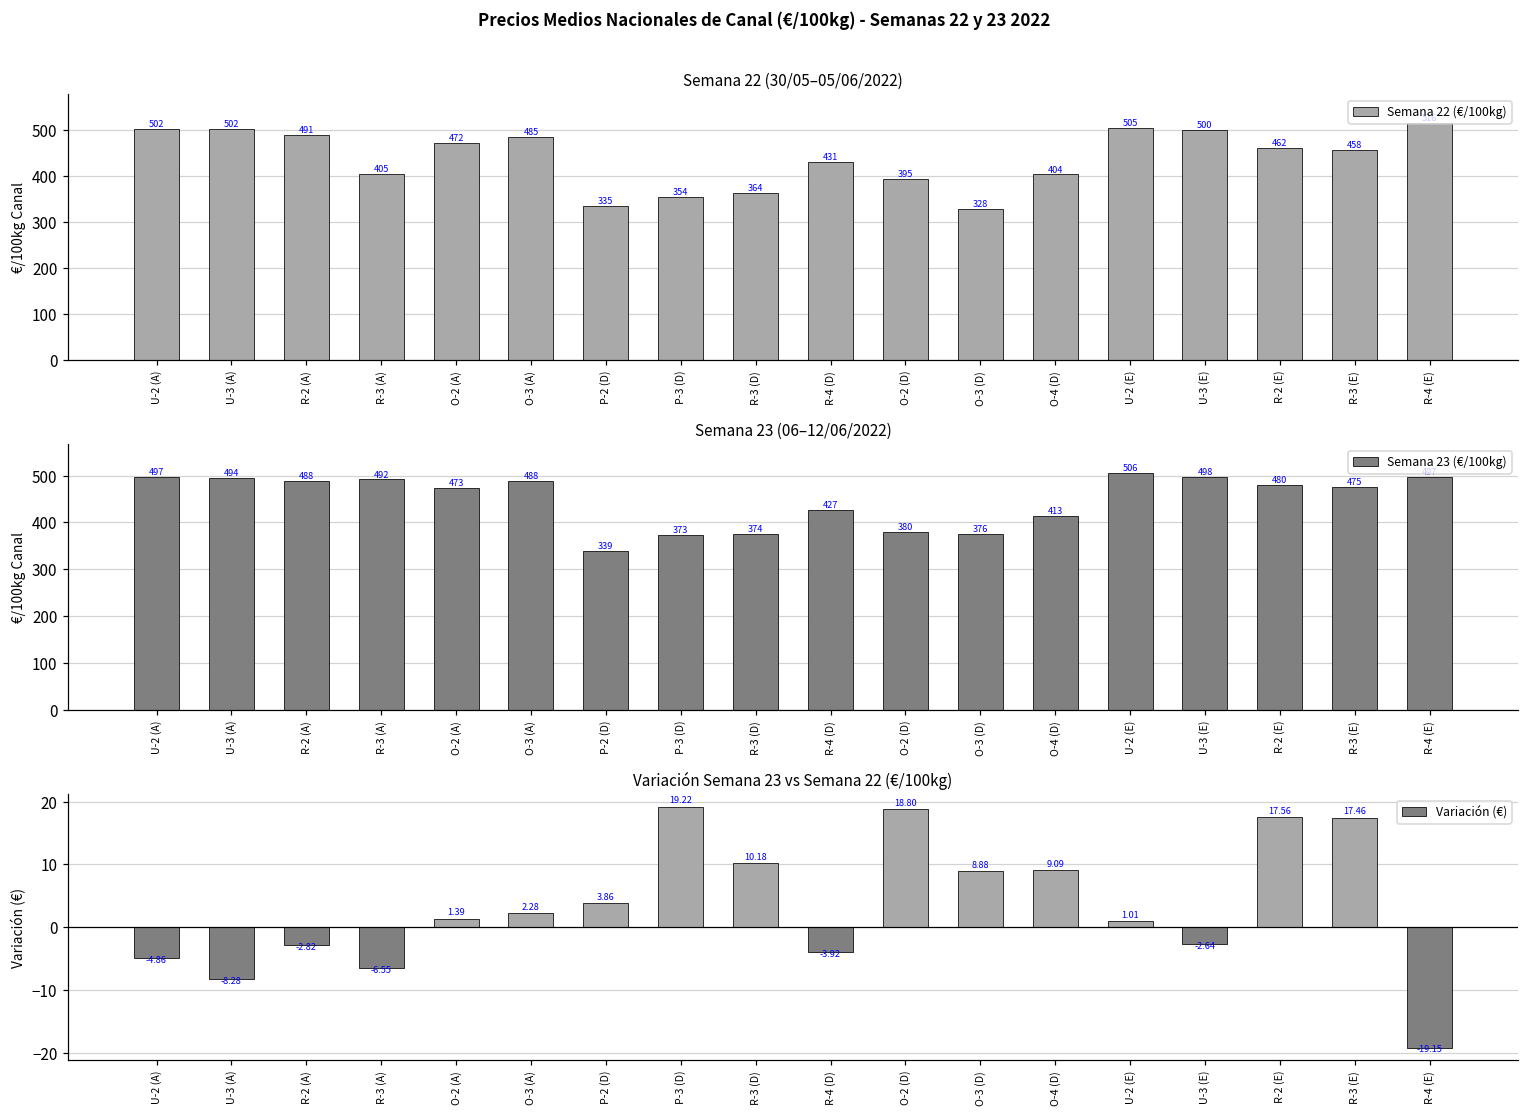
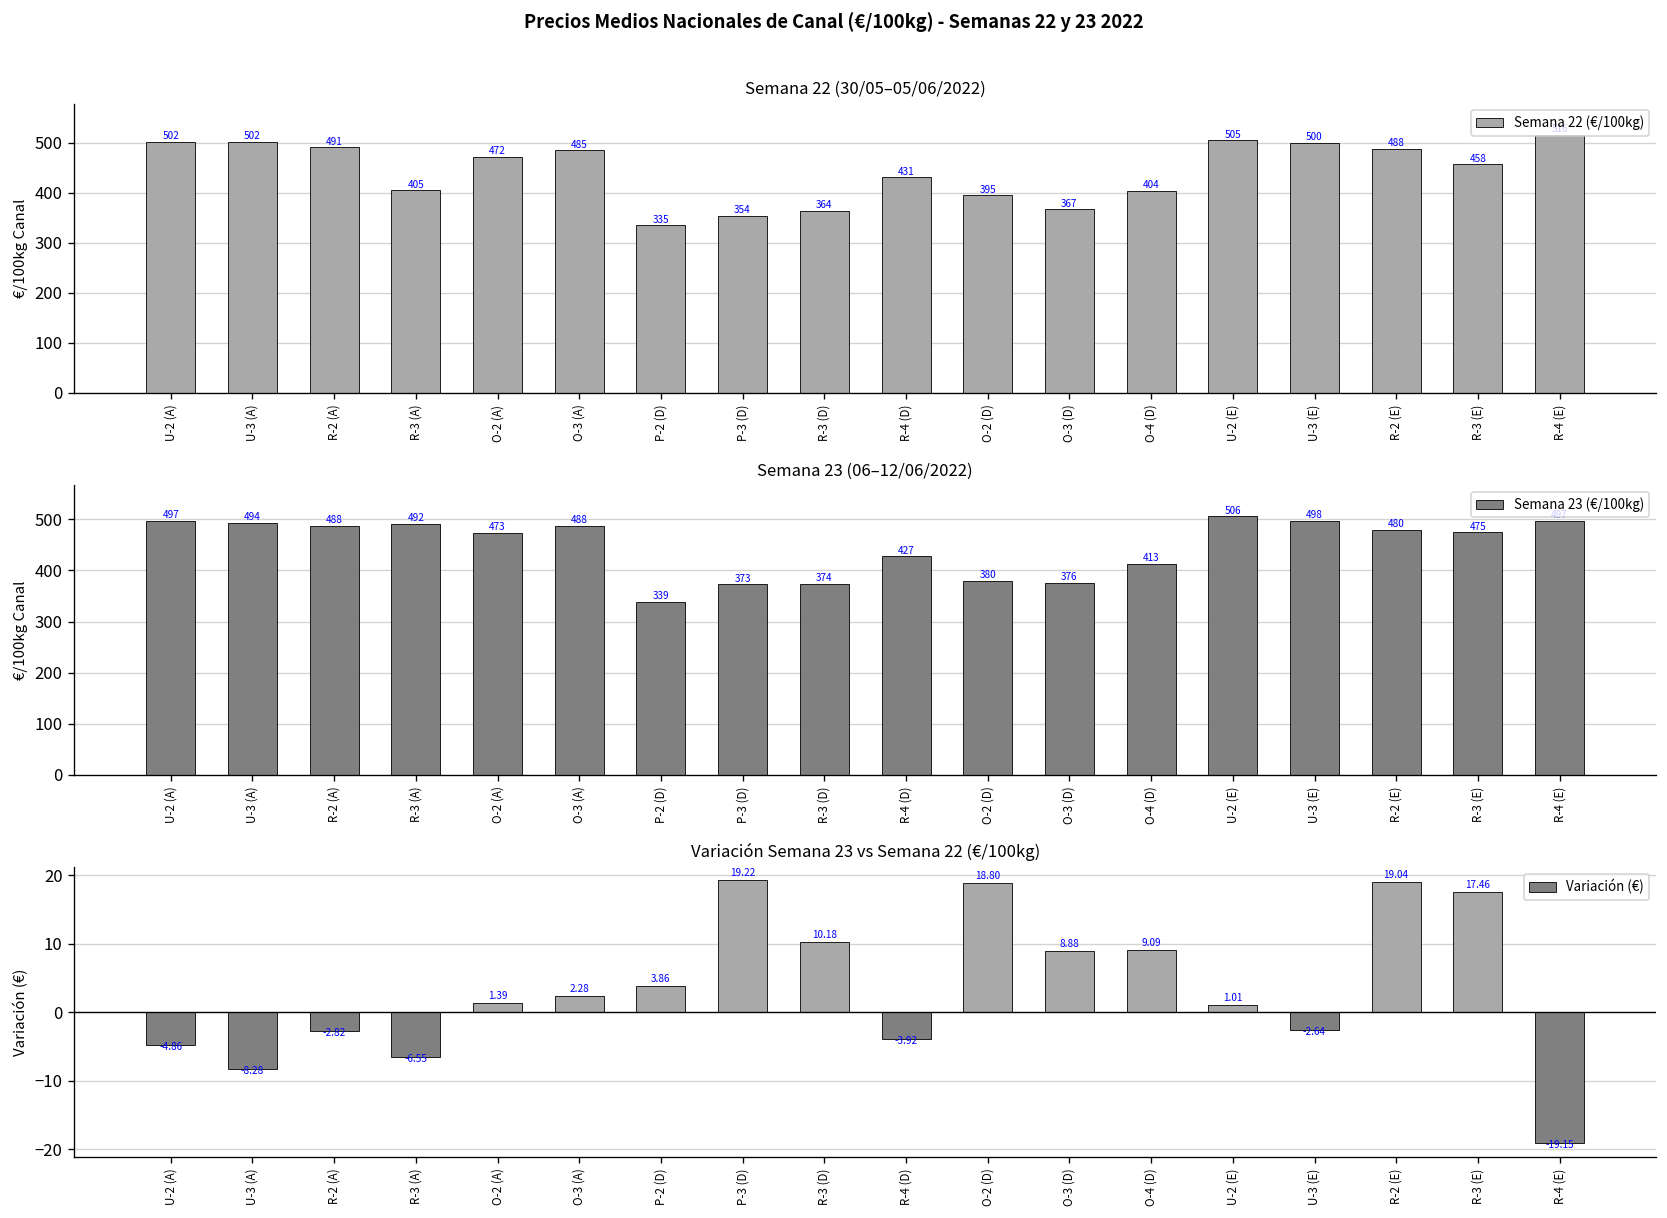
  {
    "Semana 22 (30/05–05/06/2022)": {
      "U-2 (A)": 502,
      "U-3 (A)": 502,
      "R-2 (A)": 491,
      "R-3 (A)": 405,
      "O-2 (A)": 472,
      "O-3 (A)": 485,
      "P-2 (D)": 335,
      "P-3 (D)": 354,
      "R-3 (D)": 364,
      "R-4 (D)": 431,
      "O-2 (D)": 395,
-     "O-3 (D)": 328,
+     "O-3 (D)": 367,
      "O-4 (D)": 404,
      "U-2 (E)": 505,
      "U-3 (E)": 500,
-     "R-2 (E)": 462,
+     "R-2 (E)": 488,
      "R-3 (E)": 458
    },
    "Semana 23 (06–12/06/2022)": {
      "U-2 (A)": 497,
      "U-3 (A)": 494,
      "R-2 (A)": 488,
      "R-3 (A)": 492,
      "O-2 (A)": 473,
      "O-3 (A)": 488,
      "P-2 (D)": 339,
      "P-3 (D)": 373,
      "R-3 (D)": 374,
      "R-4 (D)": 427,
      "O-2 (D)": 380,
      "O-3 (D)": 376,
      "O-4 (D)": 413,
      "U-2 (E)": 506,
      "U-3 (E)": 498,
      "R-2 (E)": 480,
      "R-3 (E)": 475
    },
    "Variación Semana 23 vs Semana 22 (€/100kg)": {
      "U-2 (A)": -4.86,
      "U-3 (A)": -8.28,
      "R-2 (A)": -2.82,
      "R-3 (A)": -6.55,
      "O-2 (A)": 1.39,
      "O-3 (A)": 2.28,
      "P-2 (D)": 3.86,
      "P-3 (D)": 19.22,
      "R-3 (D)": 10.18,
      "R-4 (D)": -3.92,
      "O-2 (D)": 18.80,
      "O-3 (D)": 8.88,
      "O-4 (D)": 9.09,
      "U-2 (E)": 1.01,
      "U-3 (E)": -2.64,
-     "R-2 (E)": 17.56,
+     "R-2 (E)": 19.04,
      "R-3 (E)": 17.46,
      "R-4 (E)": -19.15
    }
  }
